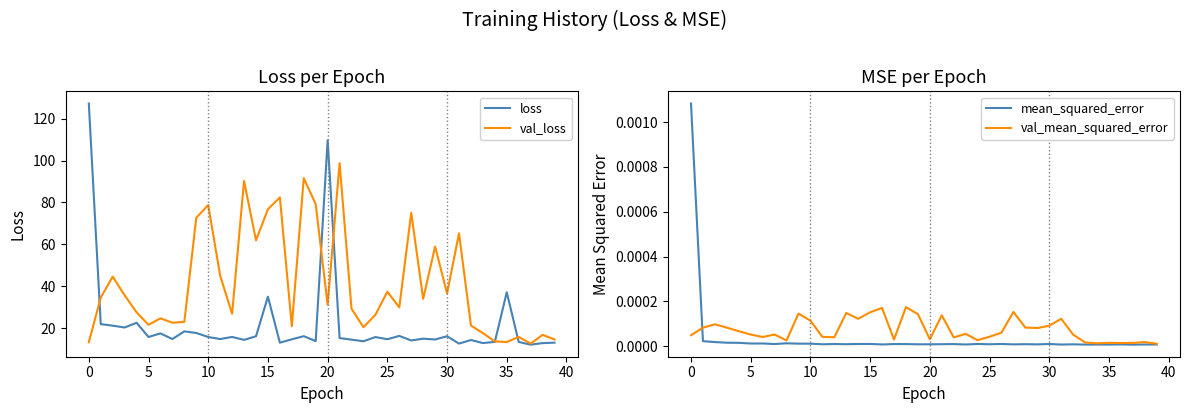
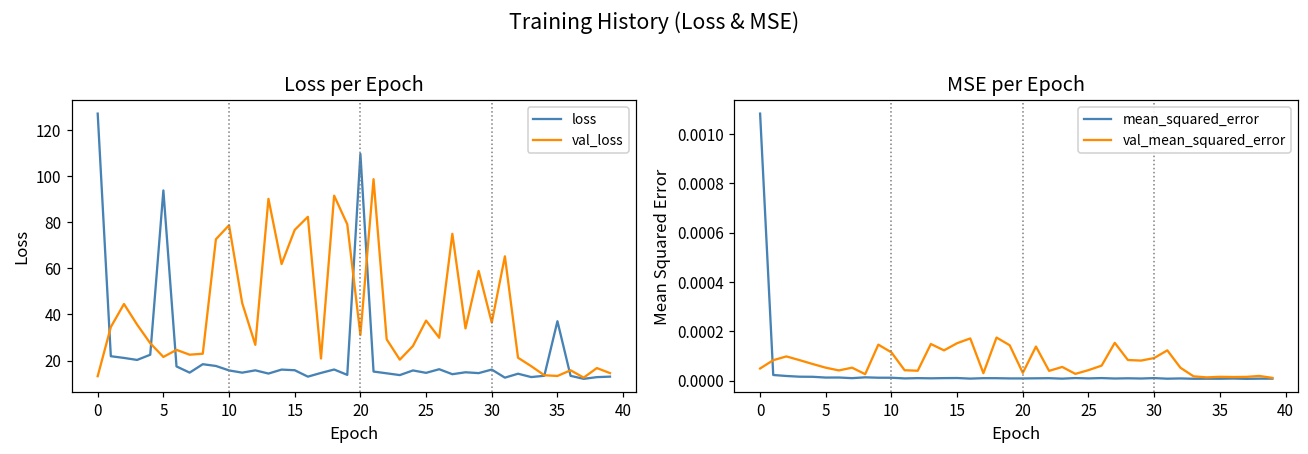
  {
    "Loss per Epoch": {
      "loss": {
        "0": 127,
-       "5": 16,
+       "5": 94,
        "10": 16,
-       "15": 35,
+       "15": 16,
        "20": 110,
        "25": 15,
        "30": 16,
        "35": 37
      },
      "val_loss": {
        "0": 13,
        "5": 22,
        "10": 79,
        "15": 77,
        "20": 31,
        "25": 37,
        "30": 36,
        "35": 13
      }
    },
    "MSE per Epoch": {
      "mean_squared_error": {
        "0": 0.00108,
        "5": 0.00001,
        "10": 0.00001,
        "15": 0.00001,
        "20": 0.00001,
        "25": 0.00001,
        "30": 0.00001
      },
      "val_mean_squared_error": {
        "0": 0.00005,
        "5": 0.00005,
        "10": 0.00011,
        "15": 0.00015,
        "20": 0.00003,
        "25": 0.00004,
        "30": 0.00009
      }
    }
  }
